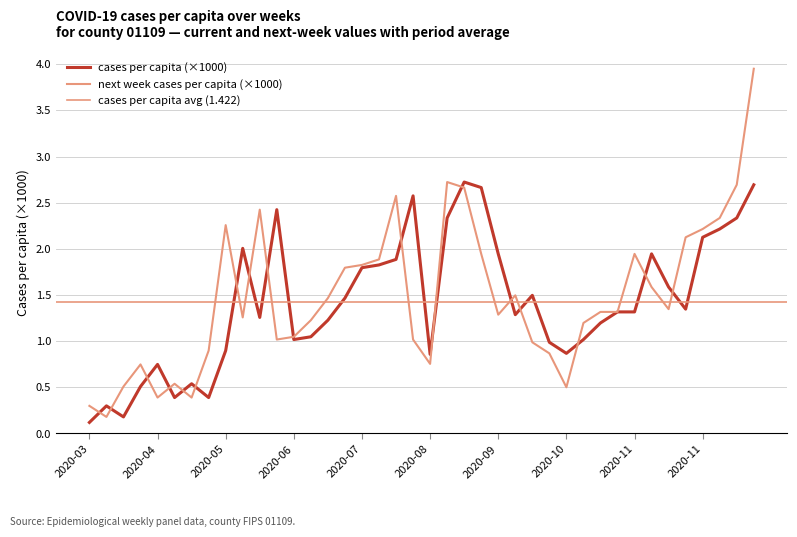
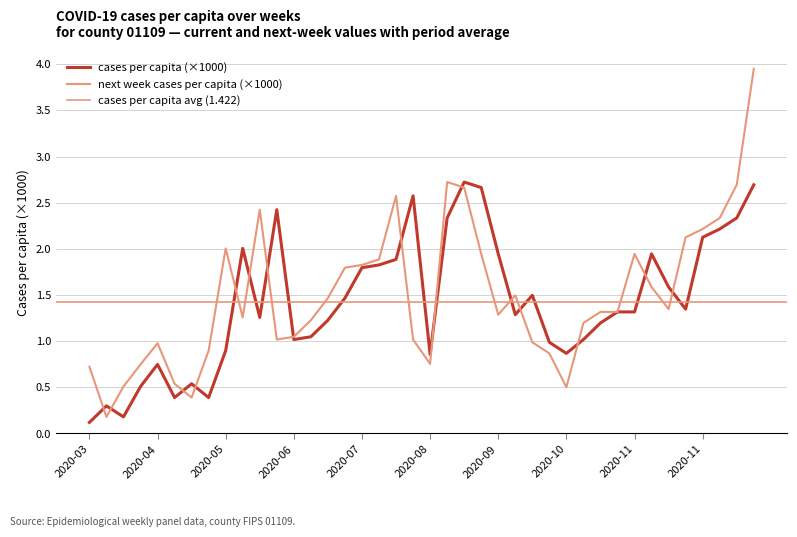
  {
    "cases per capita (×1000)": {
      "2020-03": 0.1,
      "2020-04": 0.7,
      "2020-05": 0.9,
      "2020-06": 1.0,
      "2020-07": 1.8,
      "2020-08": 0.9,
      "2020-09": 1.9,
      "2020-10": 0.9
    },
    "next week cases per capita (×1000)": {
-     "2020-03": 0.3,
-     "2020-04": 0.4,
-     "2020-05": 2.3,
+     "2020-03": 0.7,
+     "2020-04": 1.0,
+     "2020-05": 2.0,
      "2020-06": 1.0,
      "2020-07": 1.8,
      "2020-08": 0.8,
      "2020-09": 1.3,
      "2020-10": 0.5
    }
  }
